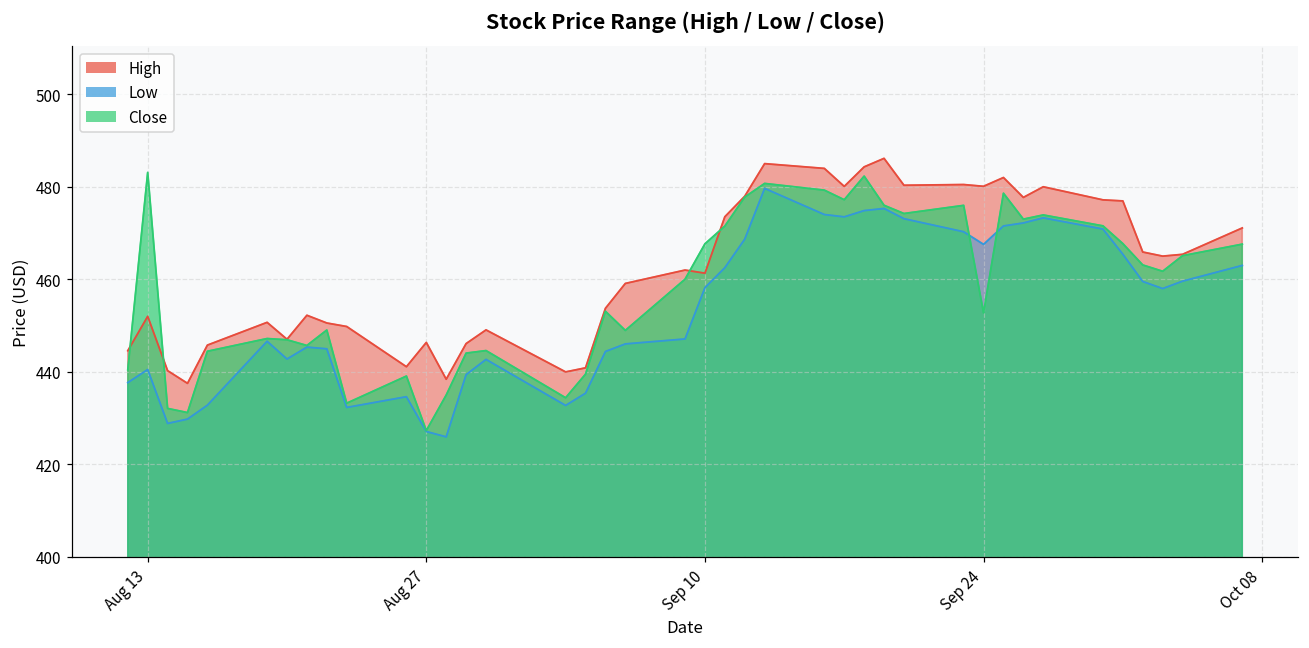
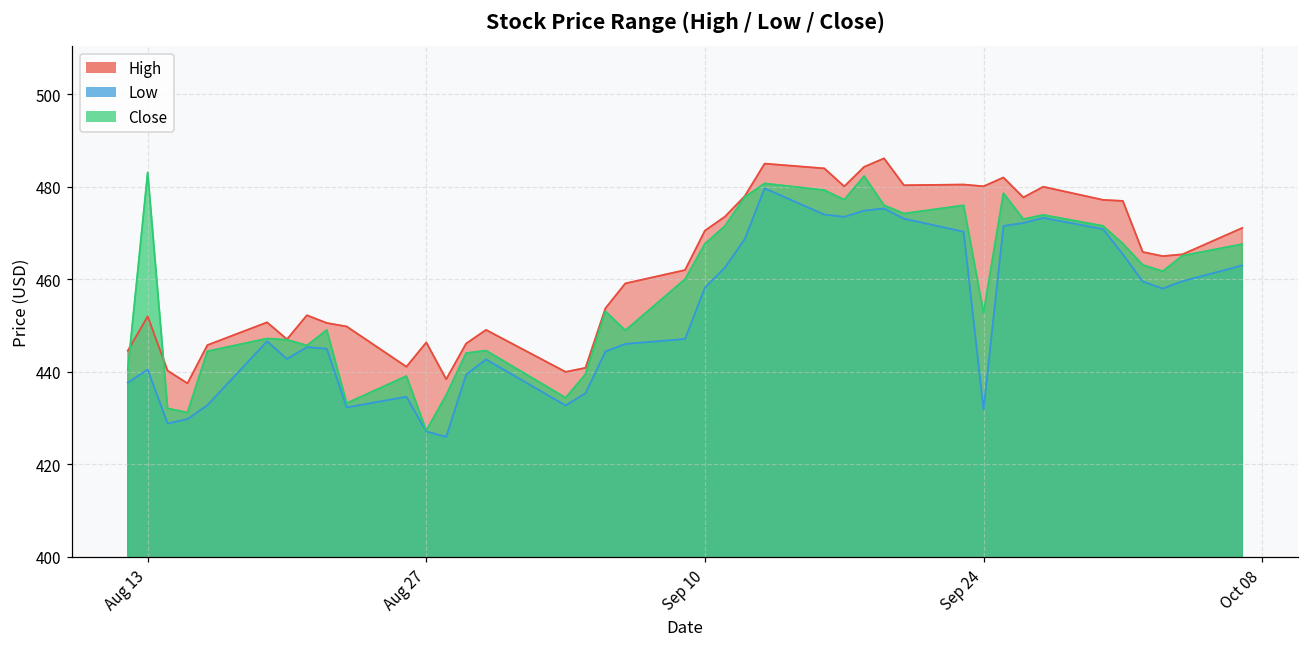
  {
    "High": {
      "Aug 13": 452,
      "Aug 27": 446,
-     "Sep 10": 461,
+     "Sep 10": 471,
      "Sep 24": 480
    },
    "Low": {
      "Aug 13": 441,
      "Sep 10": 458,
-     "Sep 24": 468
+     "Sep 24": 432
    },
    "Close": {
      "Aug 13": 483,
      "Sep 10": 468,
      "Sep 24": 453
    }
  }
